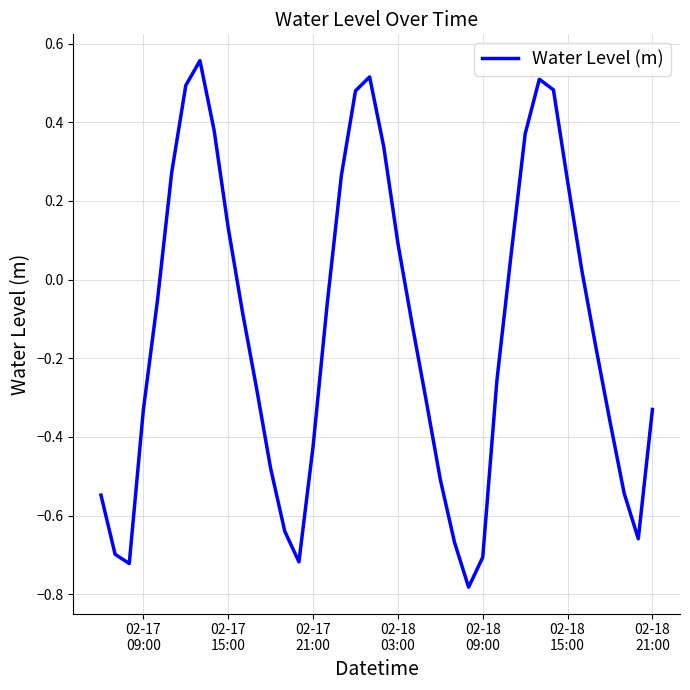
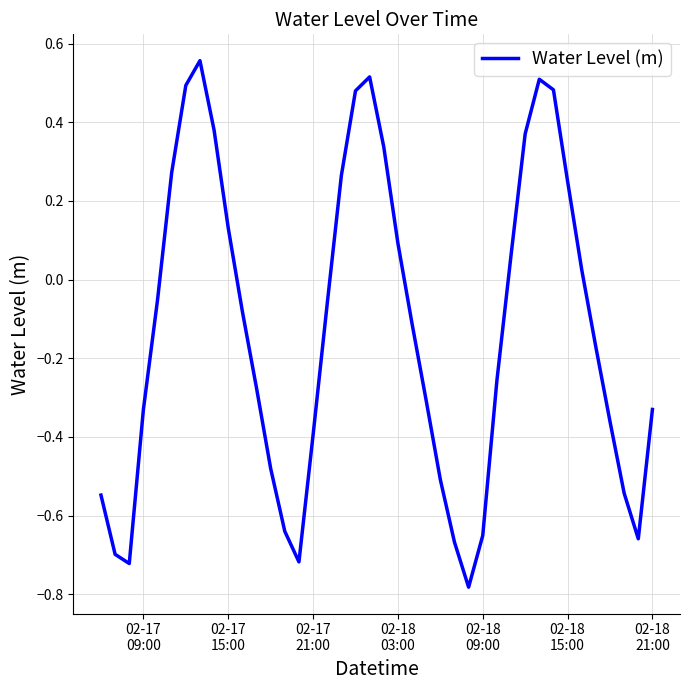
  {
    "02-17 09:00": -0.33,
    "02-17 15:00": 0.13,
-   "02-17 21:00": -0.42,
+   "02-17 21:00": -0.40,
    "02-18 03:00": 0.09,
-   "02-18 09:00": -0.71,
+   "02-18 09:00": -0.65,
    "02-18 15:00": 0.25,
    "02-18 21:00": -0.33
  }
